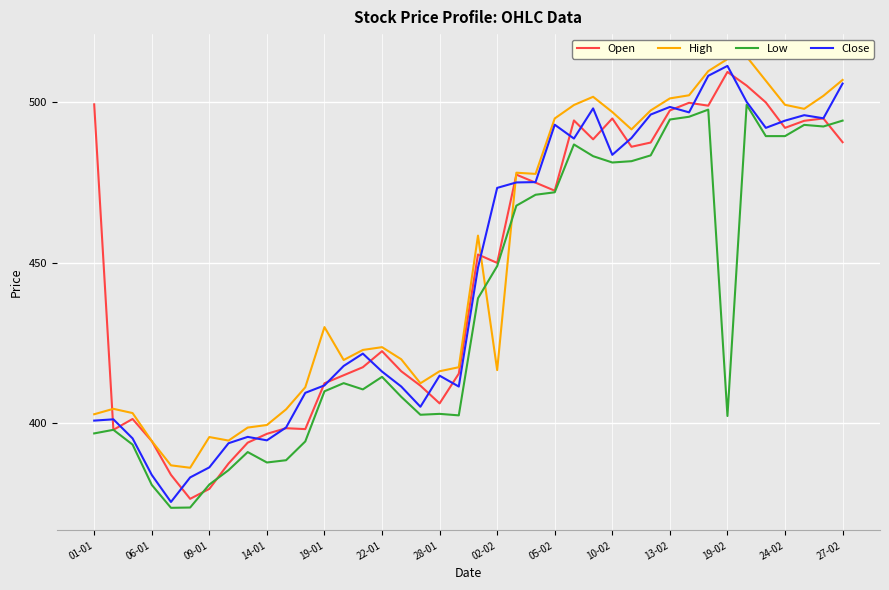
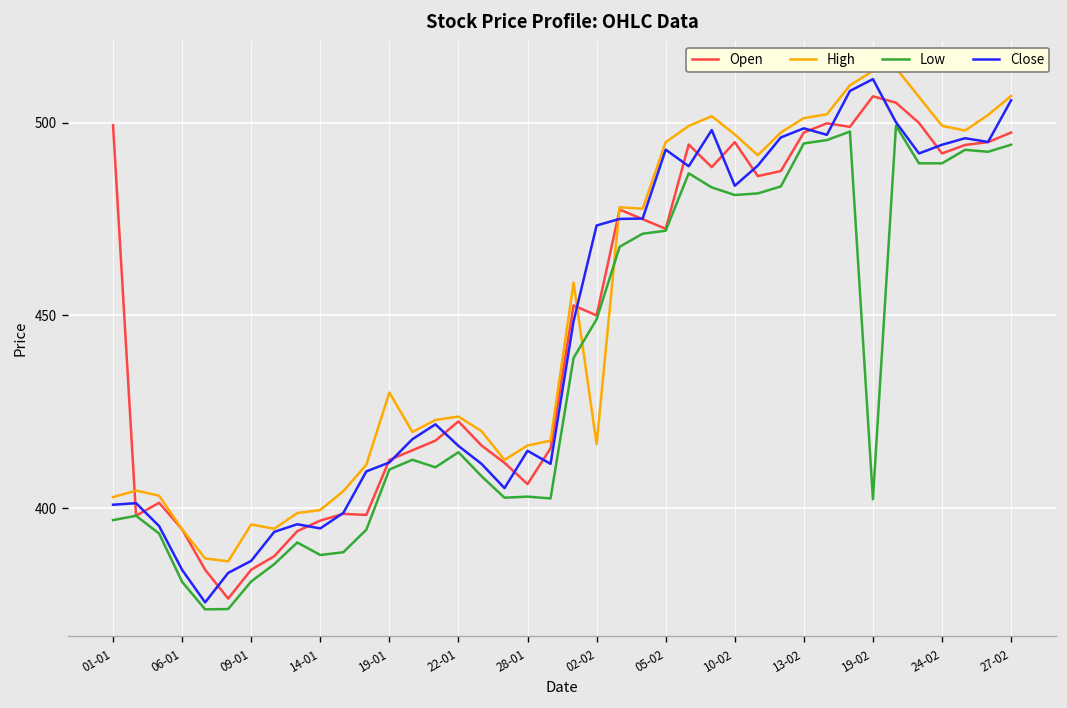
  {
    "Open": {
      "01-01": 499,
-     "09-01": 380,
+     "09-01": 384,
      "14-01": 397,
      "22-01": 423,
      "28-01": 406,
      "02-02": 450,
      "10-02": 495,
      "13-02": 498,
-     "19-02": 510,
+     "19-02": 507,
      "24-02": 492,
-     "27-02": 488
+     "27-02": 498
    },
    "High": {
      "01-01": 403,
      "09-01": 396,
      "14-01": 400,
      "19-01": 430,
      "22-01": 424,
      "28-01": 416,
      "02-02": 417,
      "05-02": 495,
      "10-02": 497,
      "13-02": 501,
      "19-02": 514,
      "24-02": 499,
      "27-02": 507
    },
    "Low": {
      "01-01": 397,
      "06-01": 381,
      "09-01": 381,
      "14-01": 388,
      "19-01": 410,
      "22-01": 415,
      "28-01": 403,
      "02-02": 449,
      "10-02": 481,
      "13-02": 495,
      "19-02": 402,
      "24-02": 490,
      "27-02": 494
    },
    "Close": {
      "01-01": 401,
      "06-01": 384,
      "09-01": 386,
      "14-01": 395,
      "22-01": 416,
      "28-01": 415,
      "02-02": 473,
      "05-02": 493,
      "10-02": 484,
      "13-02": 499,
      "19-02": 511,
      "24-02": 494,
      "27-02": 506
    }
  }
